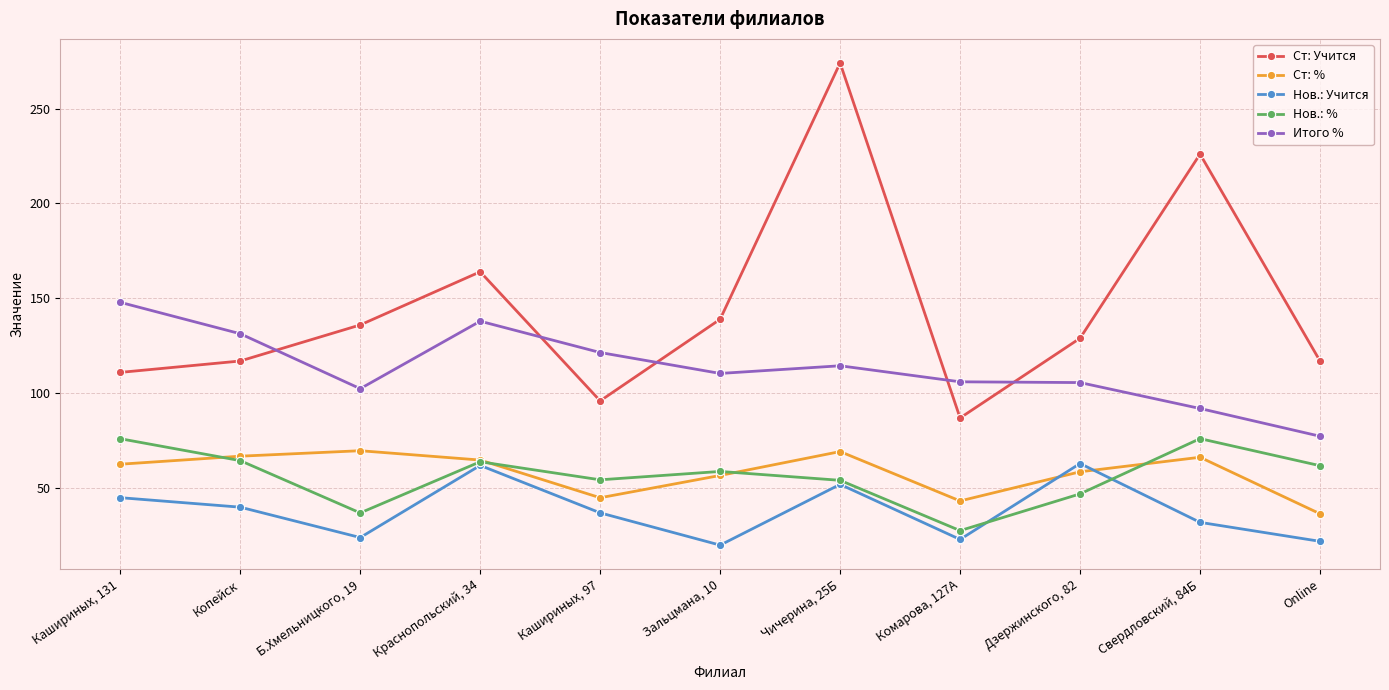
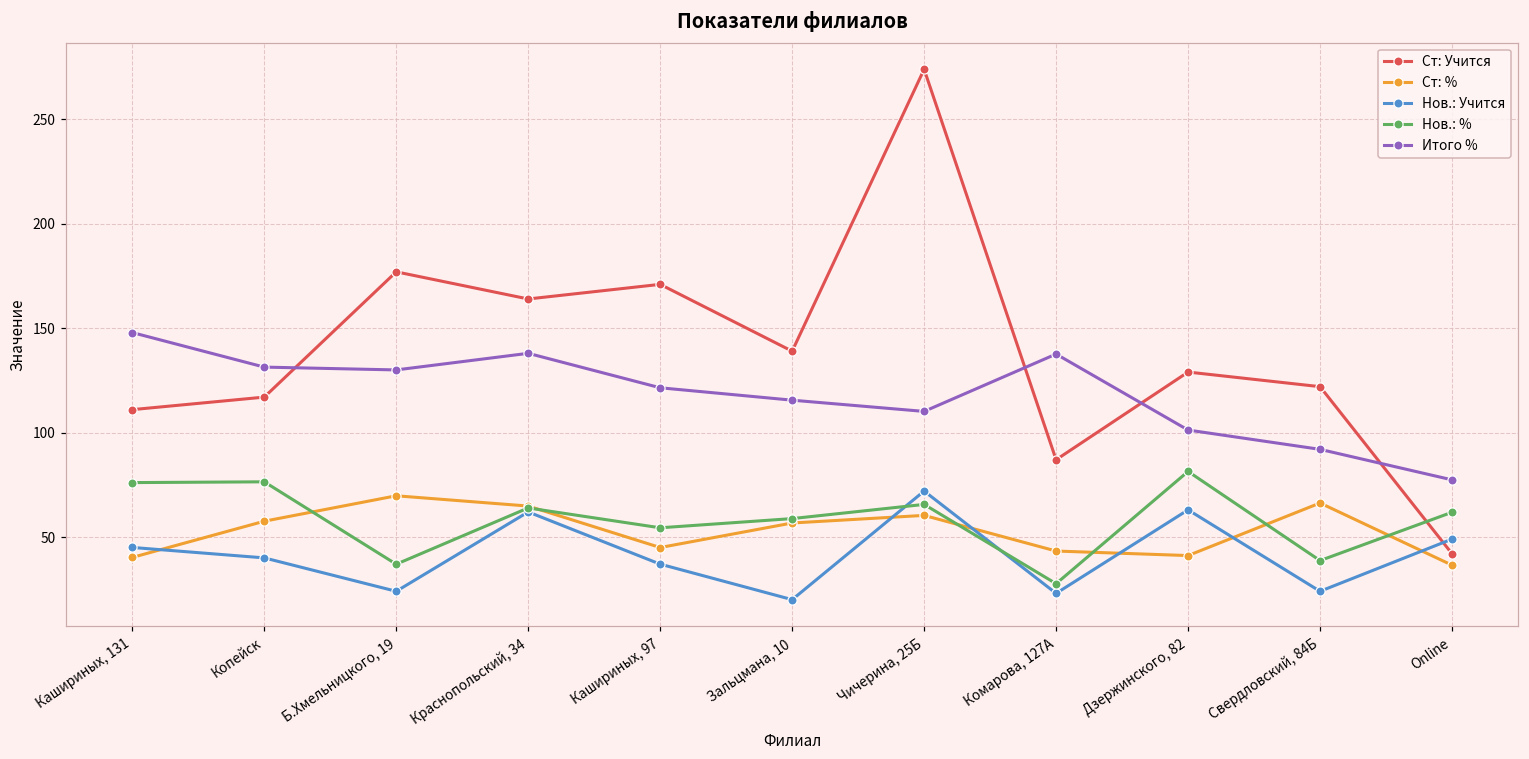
  {
    "Ст: Учится": {
      "Кашириных, 131": 111,
      "Копейск": 117,
-     "Б.Хмельницкого, 19": 136,
+     "Б.Хмельницкого, 19": 177,
      "Краснопольский, 34": 164,
-     "Кашириных, 97": 96,
+     "Кашириных, 97": 171,
      "Зальцмана, 10": 139,
      "Чичерина, 25Б": 274,
      "Комарова, 127А": 87,
      "Дзержинского, 82": 129,
-     "Свердловский, 84Б": 226,
-     "Online": 117
+     "Свердловский, 84Б": 122,
+     "Online": 42
    },
    "Ст: %": {
-     "Кашириных, 131": 63,
-     "Копейск": 67,
+     "Кашириных, 131": 40,
+     "Копейск": 58,
      "Б.Хмельницкого, 19": 70,
      "Кашириных, 97": 45,
      "Зальцмана, 10": 57,
-     "Чичерина, 25Б": 69,
+     "Чичерина, 25Б": 60,
      "Комарова, 127А": 43,
-     "Дзержинского, 82": 59,
+     "Дзержинского, 82": 41,
      "Свердловский, 84Б": 66,
      "Online": 37
    },
    "Нов.: Учится": {
      "Кашириных, 131": 45,
      "Копейск": 40,
      "Б.Хмельницкого, 19": 24,
      "Краснопольский, 34": 62,
      "Кашириных, 97": 37,
      "Зальцмана, 10": 20,
-     "Чичерина, 25Б": 52,
+     "Чичерина, 25Б": 72,
      "Комарова, 127А": 23,
      "Дзержинского, 82": 63,
-     "Свердловский, 84Б": 32,
-     "Online": 22
+     "Свердловский, 84Б": 24,
+     "Online": 49
    },
    "Нов.: %": {
      "Кашириных, 131": 76,
-     "Копейск": 65,
+     "Копейск": 76,
      "Б.Хмельницкого, 19": 37,
      "Кашириных, 97": 54,
      "Зальцмана, 10": 59,
-     "Чичерина, 25Б": 54,
+     "Чичерина, 25Б": 66,
      "Комарова, 127А": 28,
-     "Дзержинского, 82": 47,
-     "Свердловский, 84Б": 76,
+     "Дзержинского, 82": 81,
+     "Свердловский, 84Б": 39,
      "Online": 62
    },
    "Итого %": {
      "Кашириных, 131": 148,
      "Копейск": 131,
-     "Б.Хмельницкого, 19": 102,
+     "Б.Хмельницкого, 19": 130,
      "Краснопольский, 34": 138,
      "Кашириных, 97": 121,
-     "Зальцмана, 10": 110,
-     "Чичерина, 25Б": 114,
-     "Комарова, 127А": 106,
-     "Дзержинского, 82": 106,
+     "Зальцмана, 10": 116,
+     "Чичерина, 25Б": 110,
+     "Комарова, 127А": 138,
+     "Дзержинского, 82": 101,
      "Свердловский, 84Б": 92,
      "Online": 77
    }
  }
